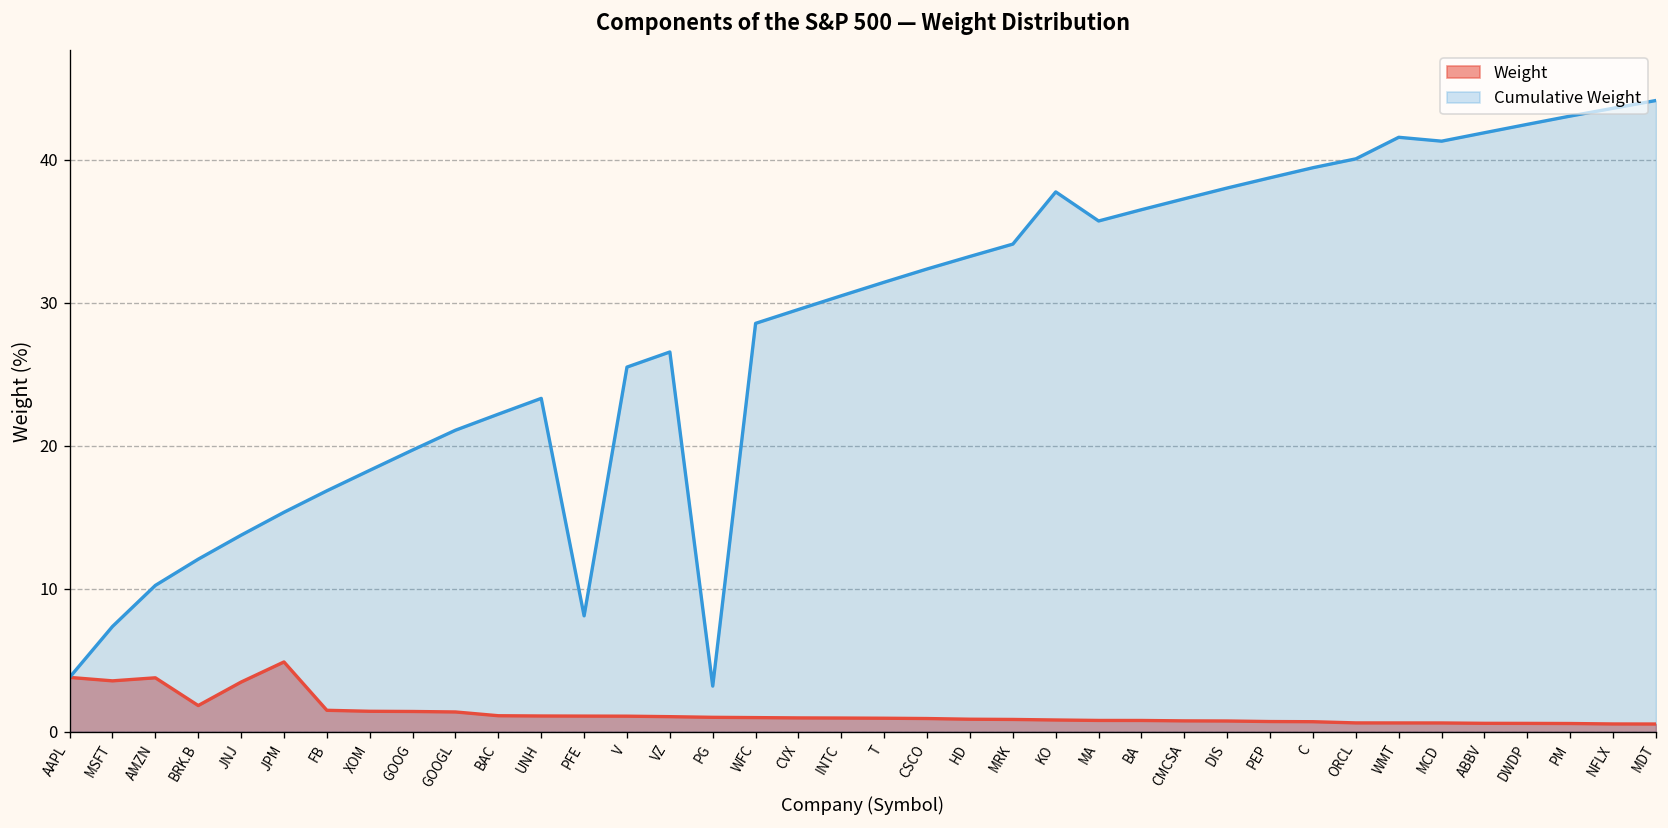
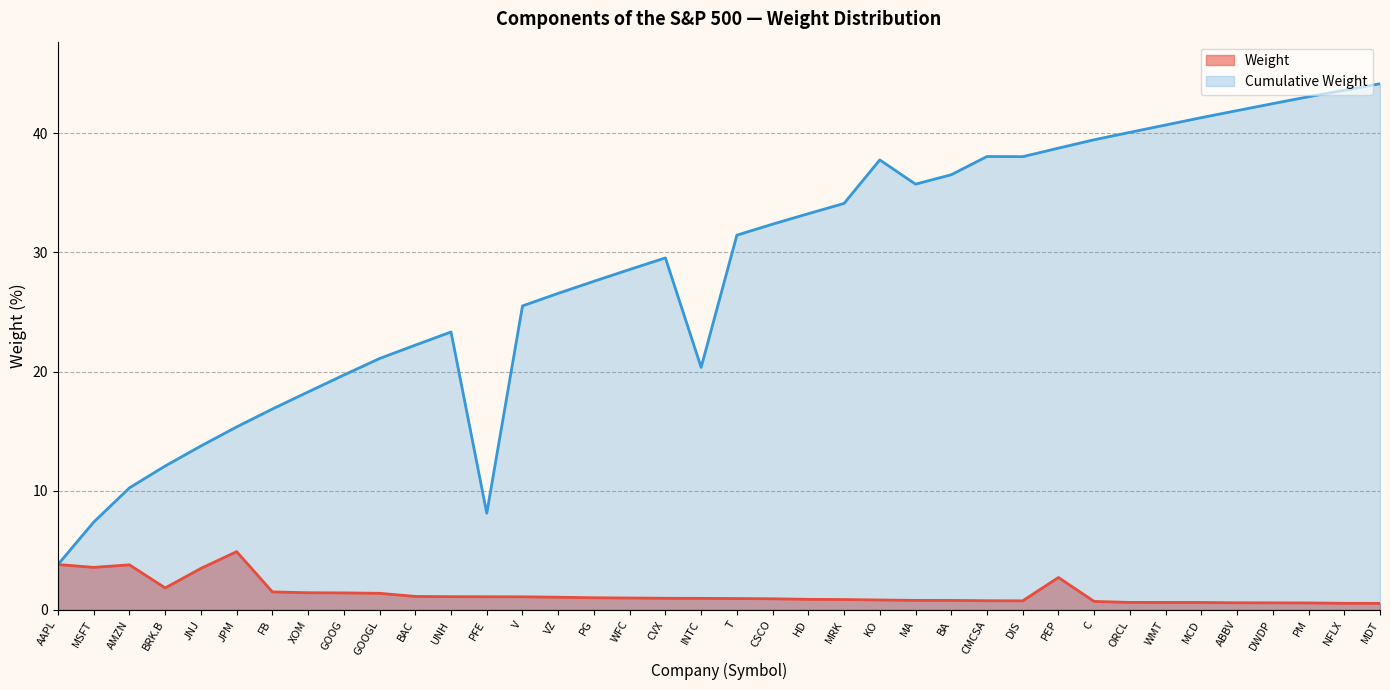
  {
    "Weight": {
      "MSFT": 3.6,
      "AMZN": 3.8,
      "BRK.B": 1.8,
      "JNJ": 3.5,
      "JPM": 4.9,
      "FB": 1.5,
      "XOM": 1.4,
      "GOOG": 1.4,
      "GOOGL": 1.4,
      "BAC": 1.1,
      "UNH": 1.1,
      "PFE": 1.1,
      "V": 1.1,
      "VZ": 1.1,
      "PG": 1.0,
      "WFC": 1.0,
      "CVX": 1.0,
      "INTC": 1.0,
      "T": 0.9,
      "CSCO": 0.9,
      "HD": 0.9,
      "MRK": 0.9,
      "KO": 0.8,
      "MA": 0.8,
      "BA": 0.8,
      "CMCSA": 0.8,
      "DIS": 0.8,
-     "PEP": 0.7,
+     "PEP": 2.7,
      "C": 0.7,
      "ORCL": 0.6,
      "WMT": 0.6,
      "MCD": 0.6,
      "ABBV": 0.6,
      "DWDP": 0.6,
      "PM": 0.6,
      "NFLX": 0.5,
      "MDT": 0.5
    },
    "Cumulative Weight": {
      "MSFT": 7.4,
      "AMZN": 10.2,
      "BRK.B": 12.1,
      "JNJ": 13.8,
      "JPM": 15.4,
      "FB": 16.9,
      "XOM": 18.3,
      "GOOG": 19.7,
      "GOOGL": 21.1,
      "BAC": 22.2,
      "UNH": 23.3,
      "PFE": 8.1,
      "V": 25.5,
      "VZ": 26.6,
-     "PG": 3.2,
+     "PG": 27.6,
      "WFC": 28.6,
      "CVX": 29.5,
-     "INTC": 30.5,
+     "INTC": 20.4,
      "T": 31.4,
      "CSCO": 32.4,
      "HD": 33.2,
      "MRK": 34.1,
      "KO": 37.8,
      "MA": 35.7,
      "BA": 36.5,
-     "CMCSA": 37.3,
+     "CMCSA": 38.0,
      "DIS": 38.0,
      "PEP": 38.7,
      "C": 39.5,
      "ORCL": 40.1,
-     "WMT": 41.6,
+     "WMT": 40.7,
      "MCD": 41.3,
      "ABBV": 41.9,
      "DWDP": 42.5,
      "PM": 43.1,
      "MDT": 44.2
    }
  }
